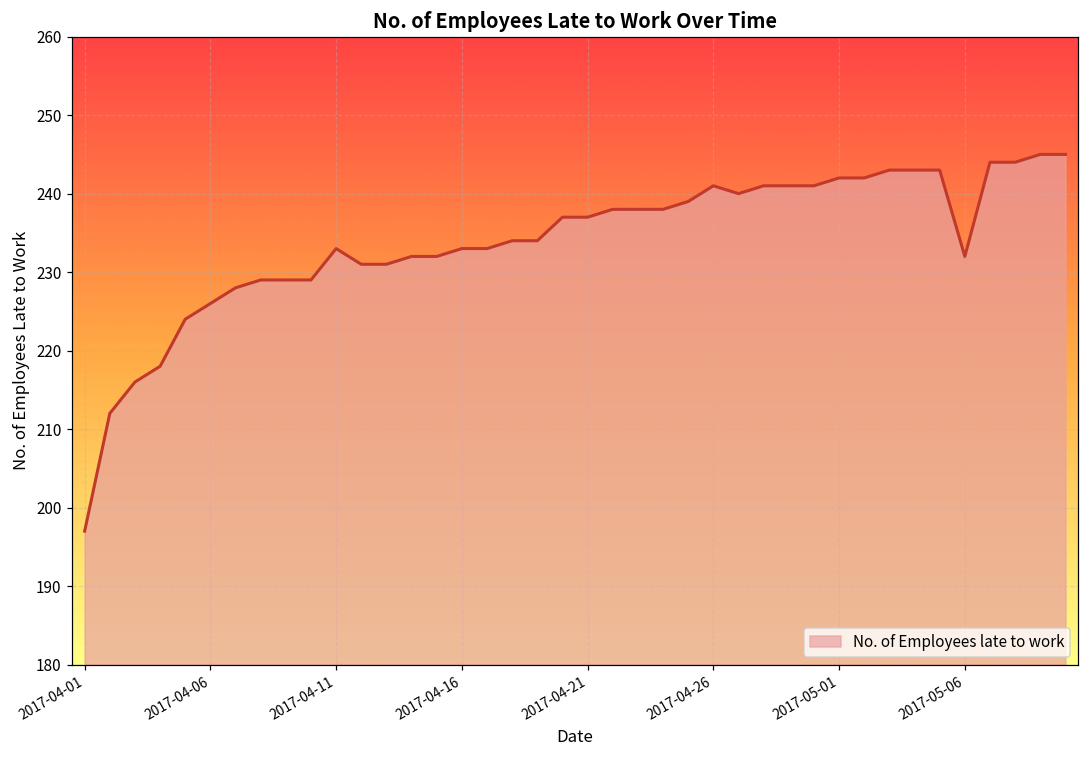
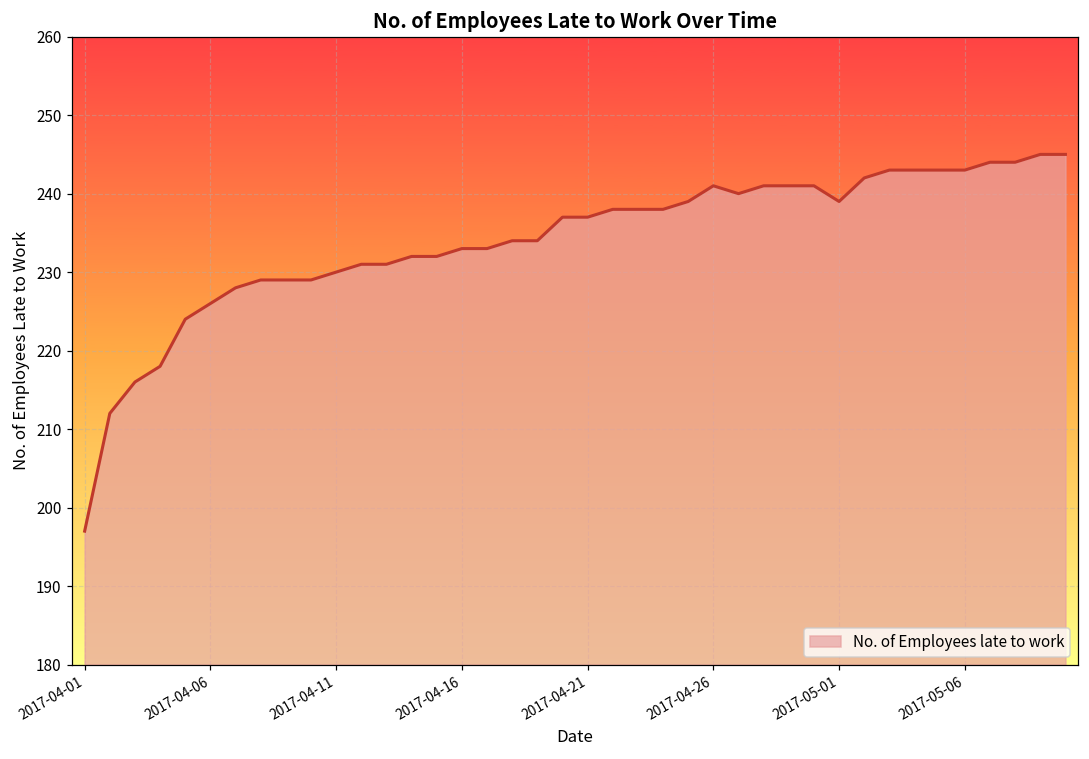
  {
    "2017-04-01": 197,
    "2017-04-06": 226,
-   "2017-04-11": 233,
+   "2017-04-11": 230,
    "2017-04-16": 233,
    "2017-04-21": 237,
    "2017-04-26": 241,
-   "2017-05-01": 242,
-   "2017-05-06": 232
+   "2017-05-01": 239,
+   "2017-05-06": 243
  }
